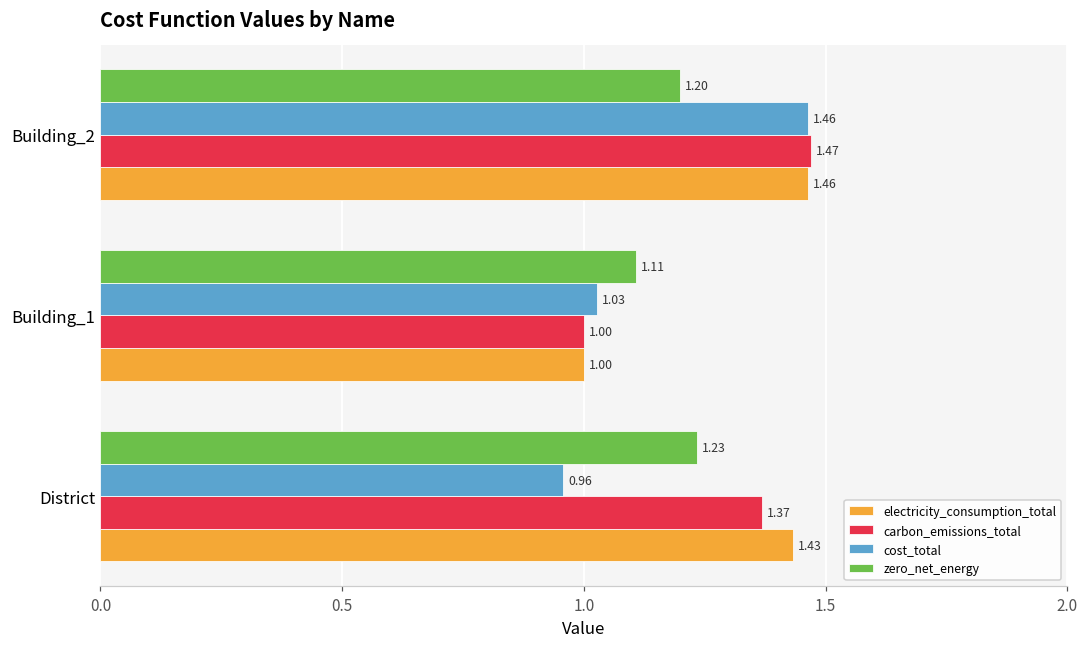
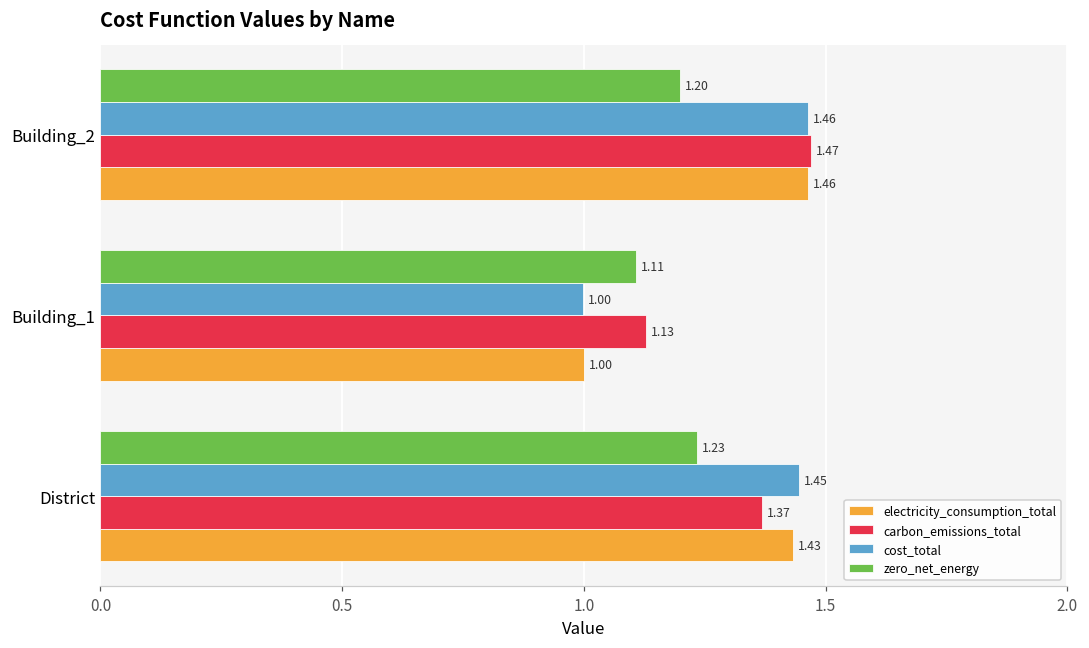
  {
    "electricity_consumption_total": {
      "Building_2": 1.46,
      "Building_1": 1.00,
      "District": 1.43
    },
    "carbon_emissions_total": {
      "Building_2": 1.47,
-     "Building_1": 1.00,
+     "Building_1": 1.13,
      "District": 1.37
    },
    "cost_total": {
      "Building_2": 1.46,
-     "Building_1": 1.03,
-     "District": 0.96
+     "Building_1": 1.00,
+     "District": 1.45
    },
    "zero_net_energy": {
      "Building_2": 1.20,
      "Building_1": 1.11,
      "District": 1.23
    }
  }
